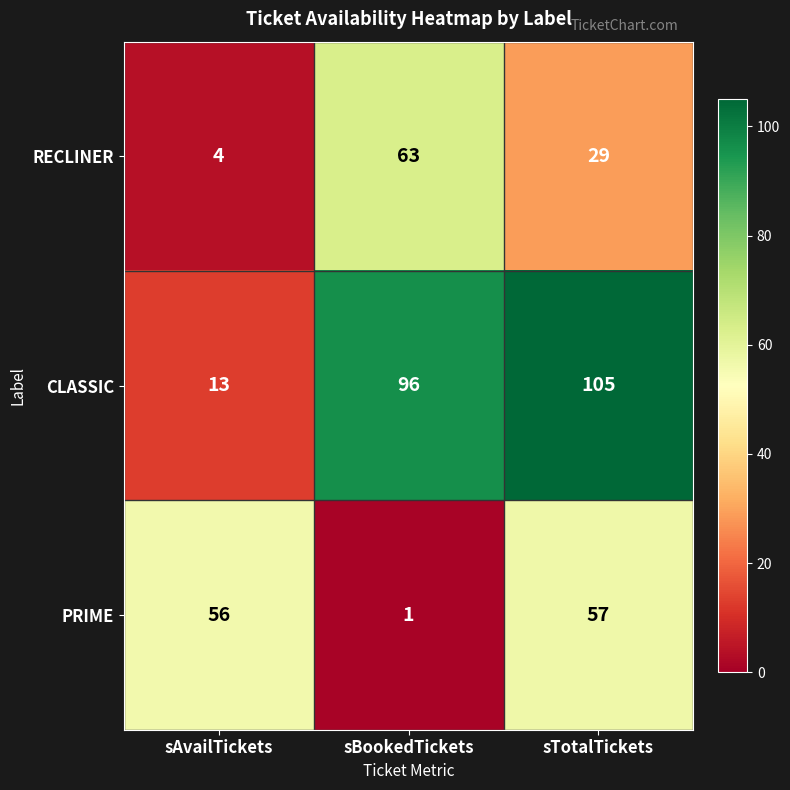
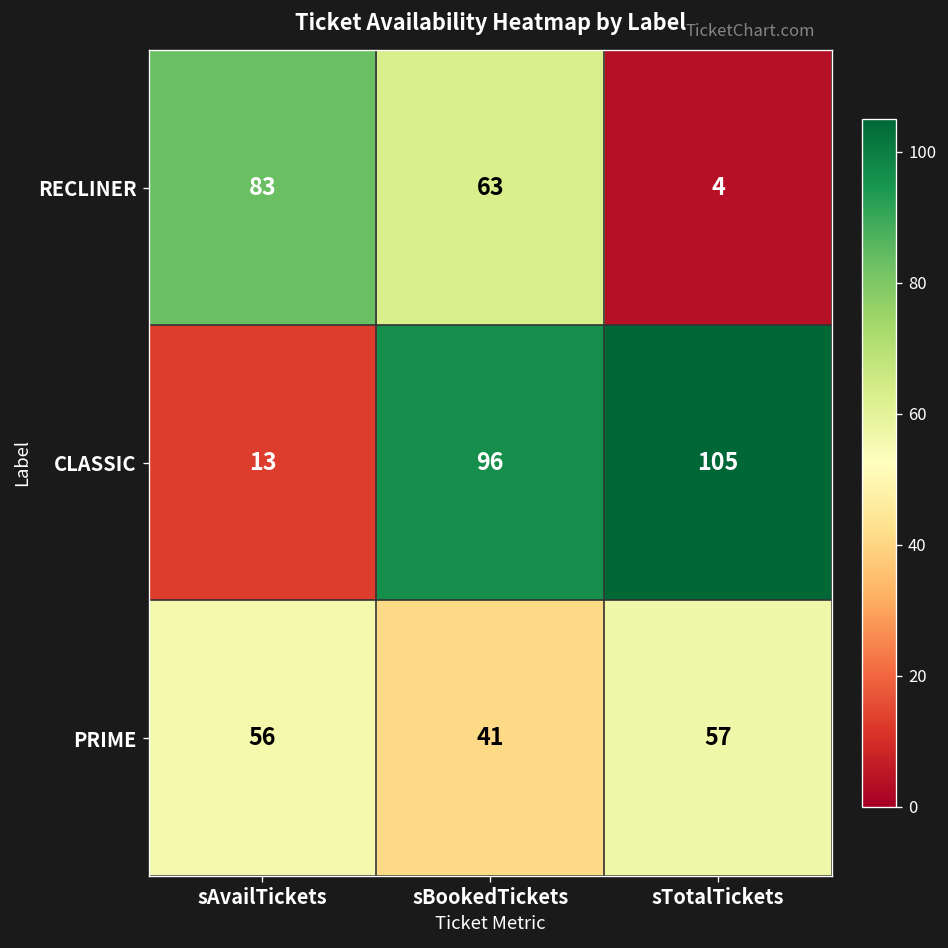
  {
    "RECLINER": {
-     "sAvailTickets": 4,
+     "sAvailTickets": 83,
      "sBookedTickets": 63,
-     "sTotalTickets": 29
+     "sTotalTickets": 4
    },
    "CLASSIC": {
      "sAvailTickets": 13,
      "sBookedTickets": 96,
      "sTotalTickets": 105
    },
    "PRIME": {
      "sAvailTickets": 56,
-     "sBookedTickets": 1,
+     "sBookedTickets": 41,
      "sTotalTickets": 57
    }
  }
